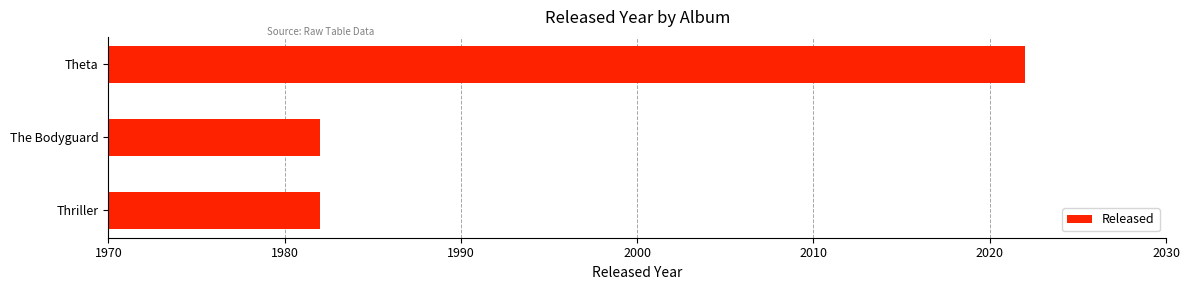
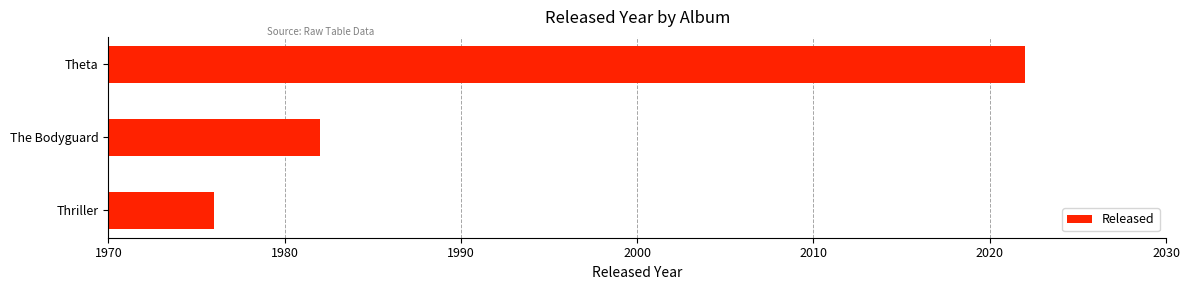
  {
    "Theta": 2022,
    "The Bodyguard": 1982,
-   "Thriller": 1982
+   "Thriller": 1976
  }
